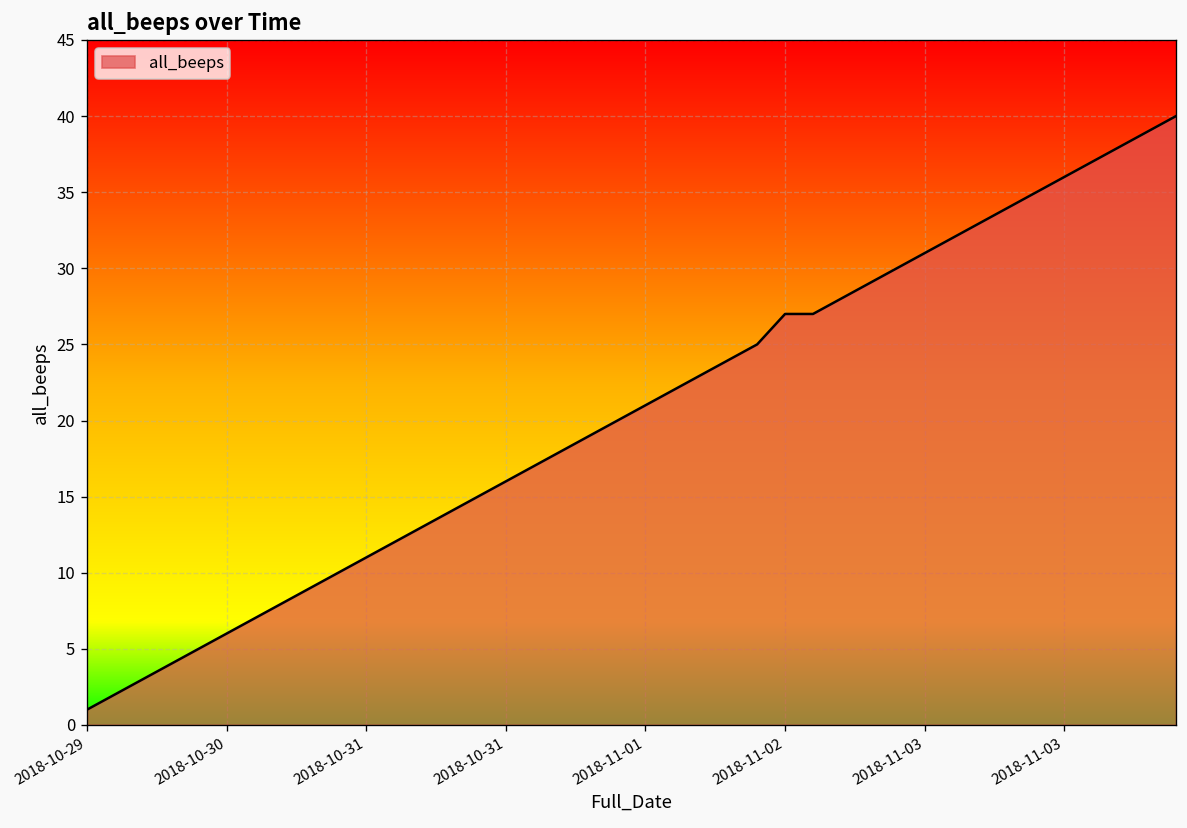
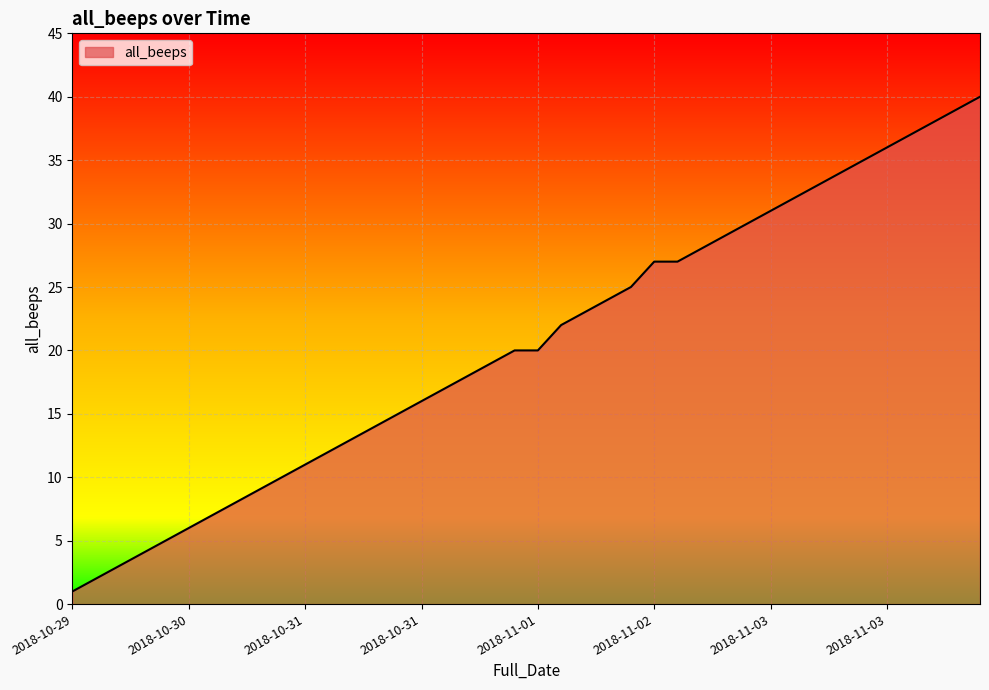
  {
    "2018-10-29": 1,
    "2018-10-30": 6,
-   "2018-11-01": 21,
+   "2018-11-01": 20,
    "2018-11-02": 27
  }
